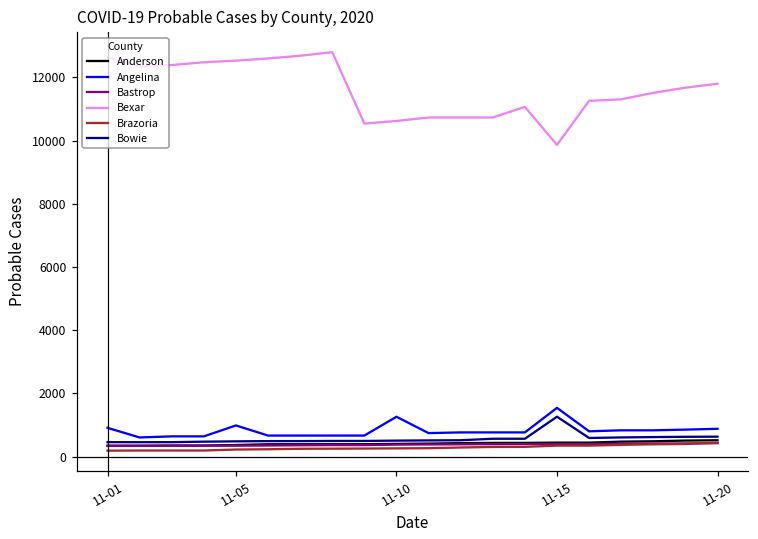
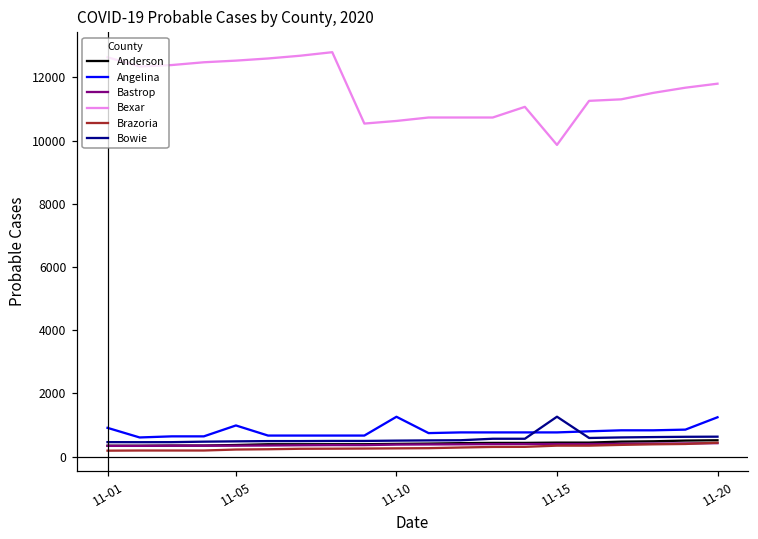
  {
    "Angelina": {
      "11-01": 900,
      "11-05": 1000,
      "11-10": 1300,
-     "11-15": 1500,
-     "11-20": 900
+     "11-15": 800,
+     "11-20": 1200
    },
    "Bexar": {
      "11-05": 12500,
      "11-10": 10600,
      "11-15": 9900,
      "11-20": 11800
    },
    "Brazoria": {
      "11-01": 200,
      "11-05": 200,
      "11-10": 300
    },
    "Bowie": {
      "11-01": 500,
      "11-05": 500,
      "11-10": 500,
      "11-15": 1300,
      "11-20": 600
    }
  }
